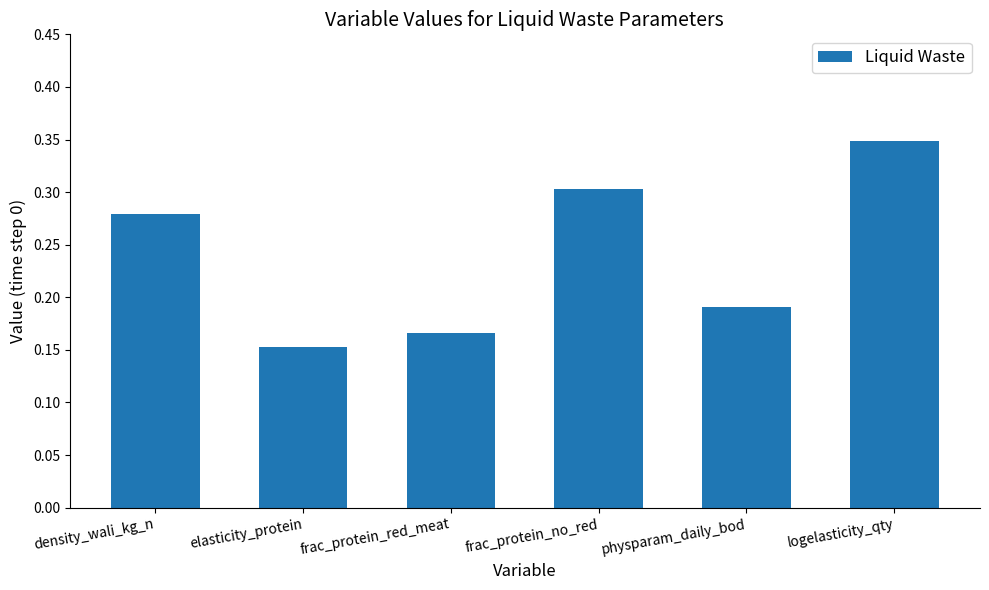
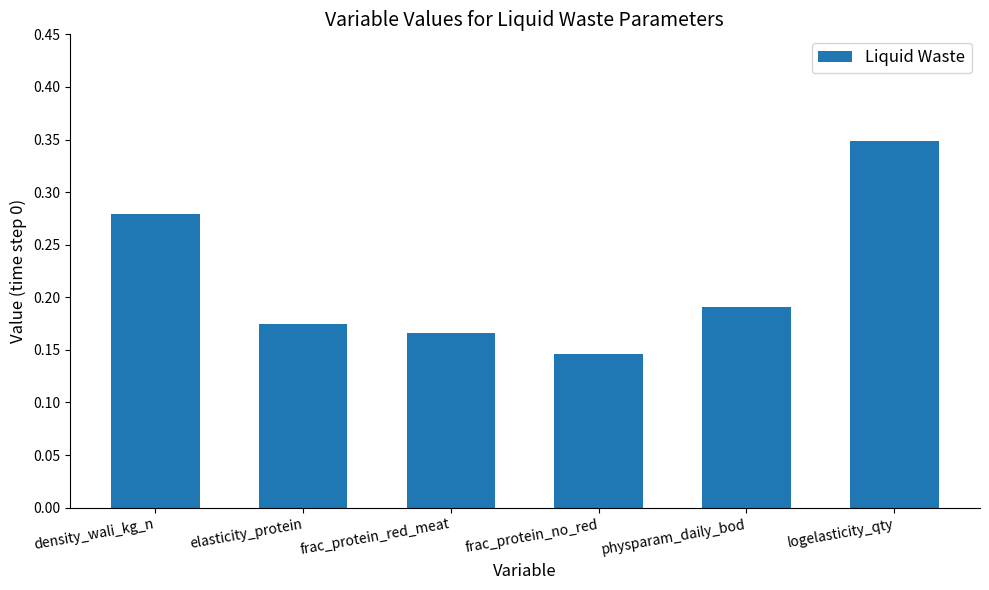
  {
    "density_wali_kg_n": 0.279,
-   "elasticity_protein": 0.153,
+   "elasticity_protein": 0.175,
    "frac_protein_red_meat": 0.166,
-   "frac_protein_no_red": 0.303,
+   "frac_protein_no_red": 0.146,
    "physparam_daily_bod": 0.191,
    "logelasticity_qty": 0.349
  }
